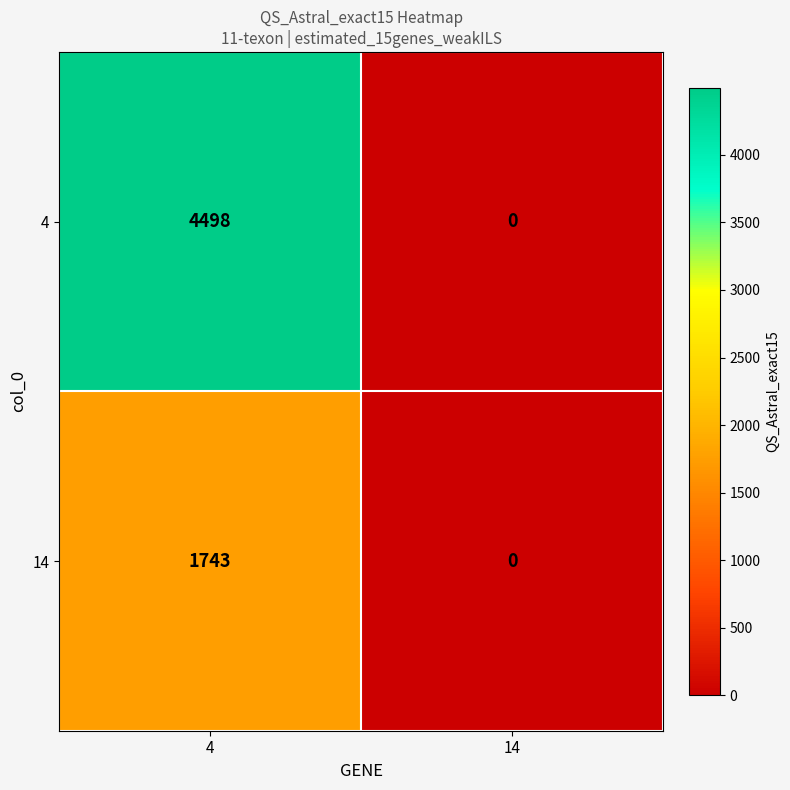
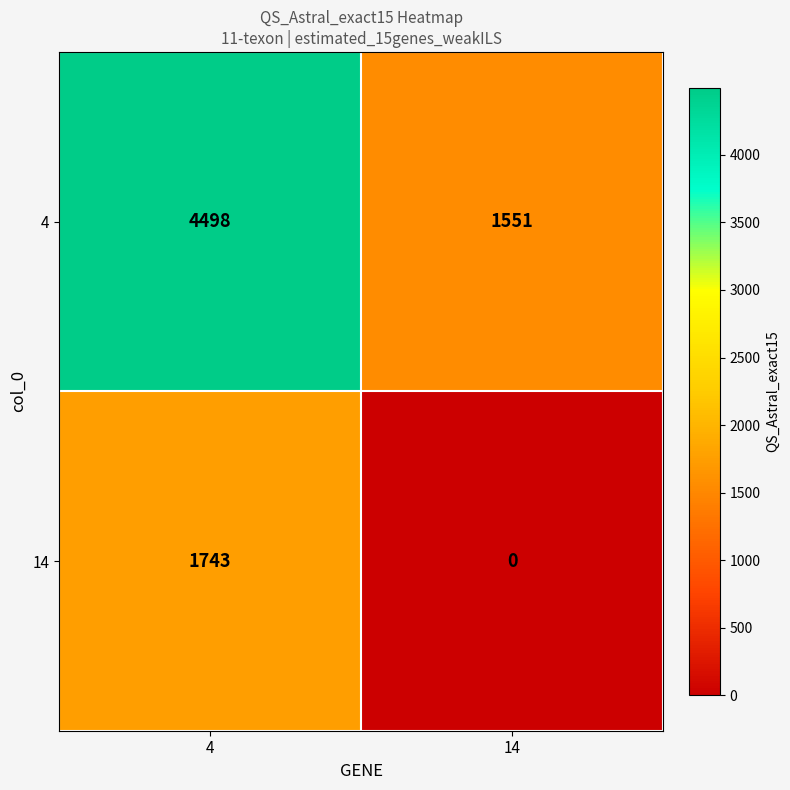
  {
    "4": {
      "4": 4498,
-     "14": 0
+     "14": 1551
    },
    "14": {
      "4": 1743,
      "14": 0
    }
  }
